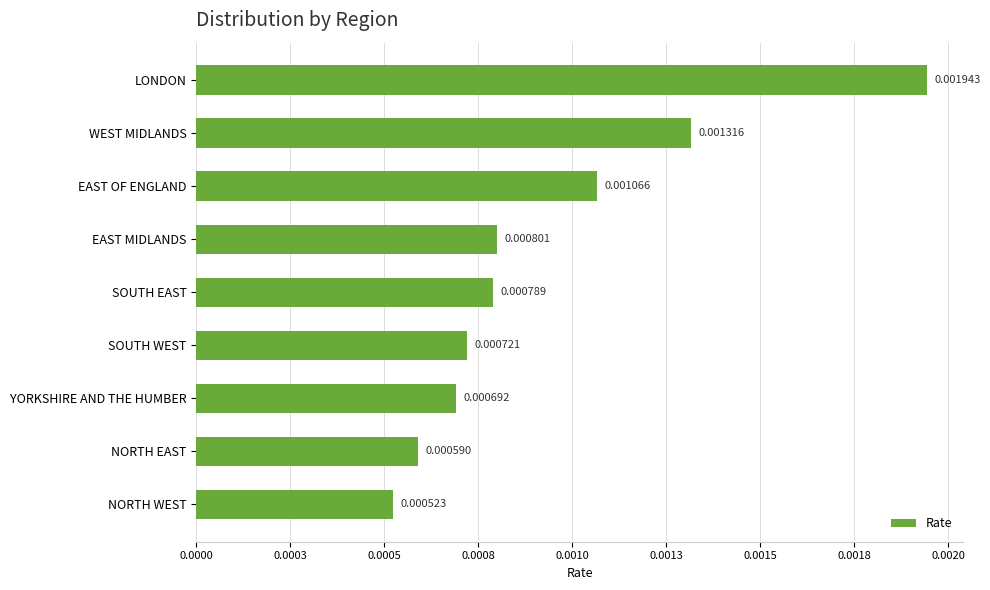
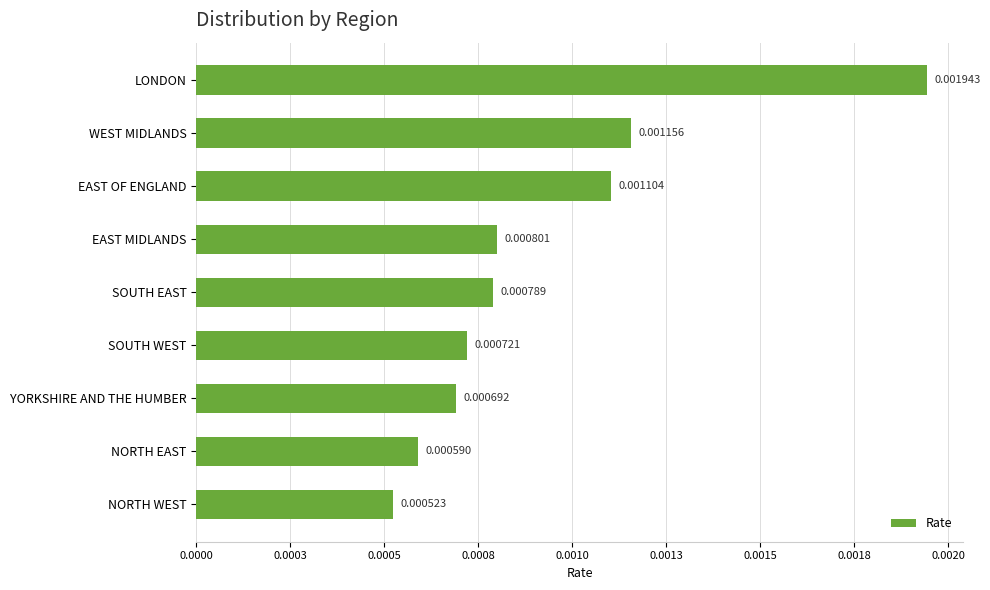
  {
    "LONDON": 0.001943,
-   "WEST MIDLANDS": 0.001316,
-   "EAST OF ENGLAND": 0.001066,
+   "WEST MIDLANDS": 0.001156,
+   "EAST OF ENGLAND": 0.001104,
    "EAST MIDLANDS": 0.000801,
    "SOUTH EAST": 0.000789,
    "SOUTH WEST": 0.000721,
    "YORKSHIRE AND THE HUMBER": 0.000692,
    "NORTH EAST": 0.000590,
    "NORTH WEST": 0.000523
  }
